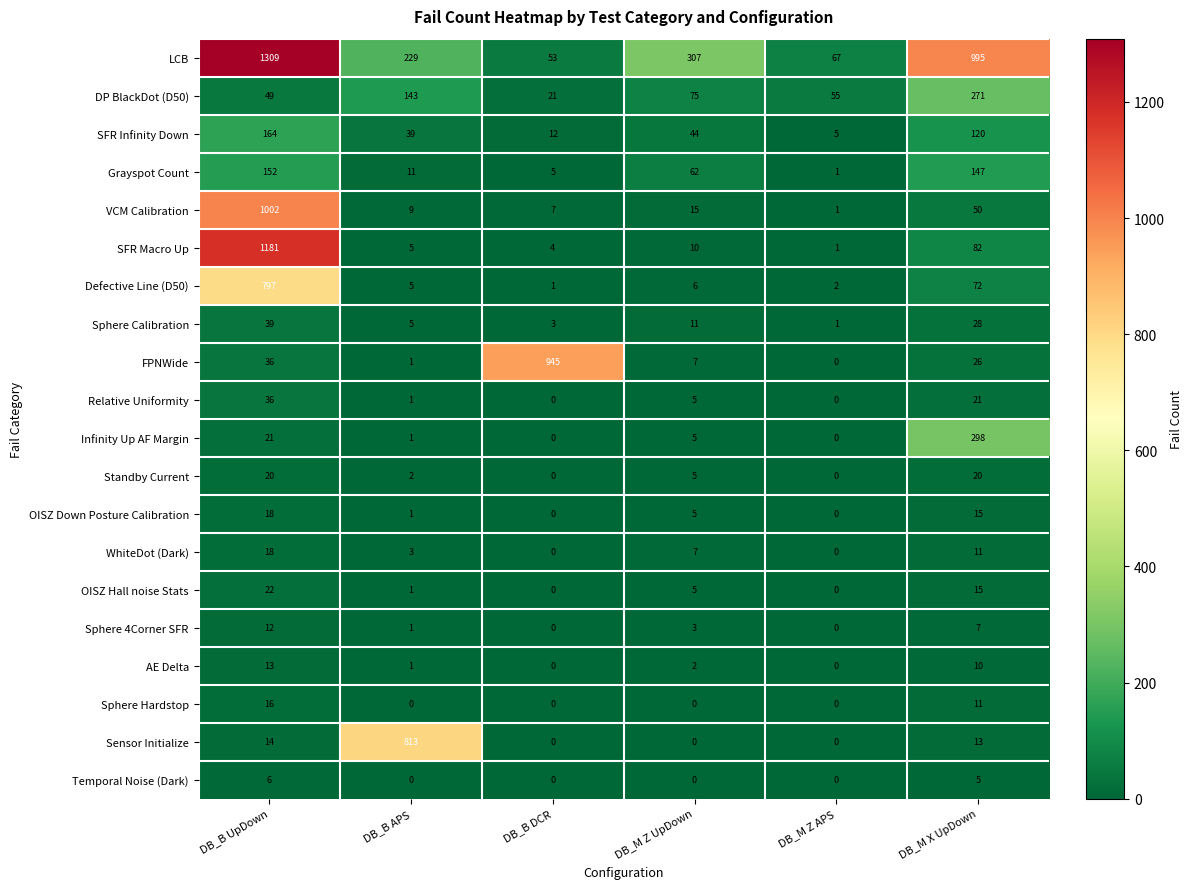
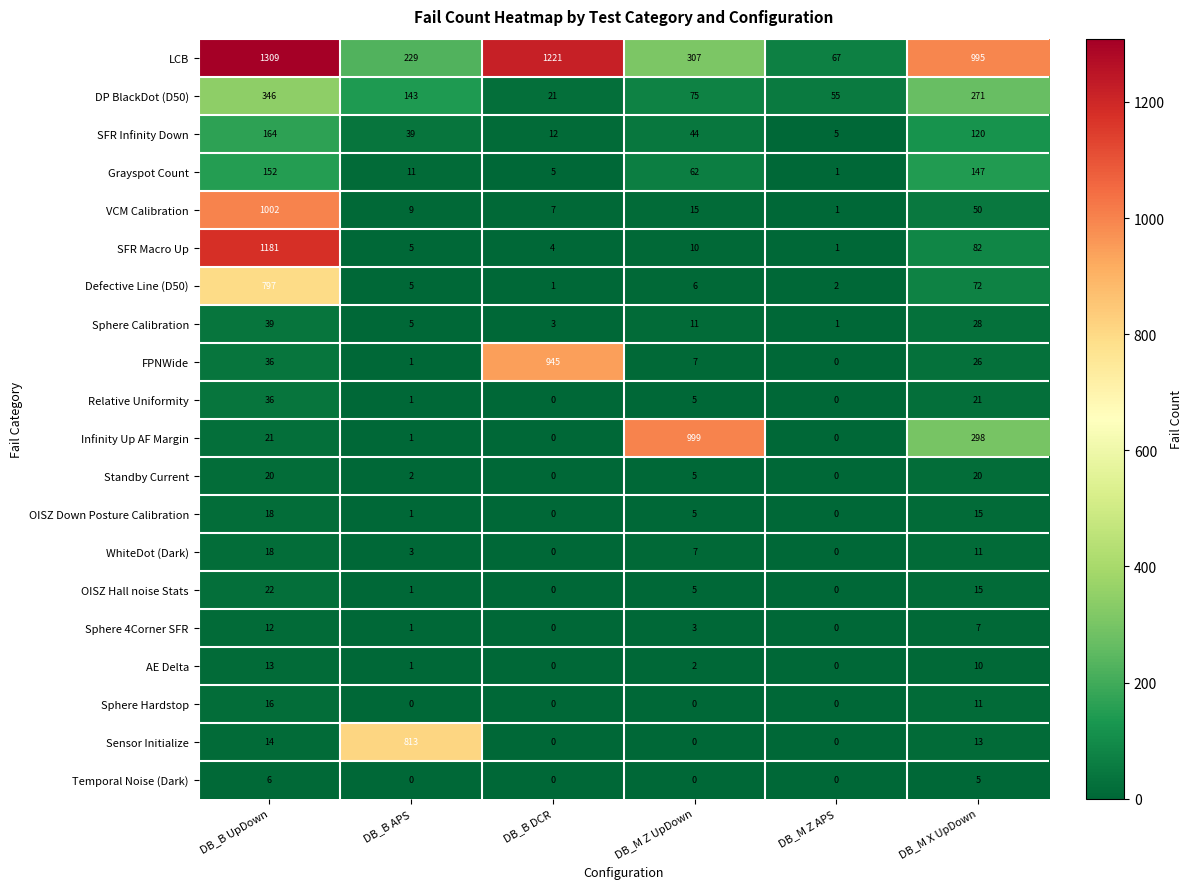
  {
    "LCB": {
      "DB_B UpDown": 1309,
      "DB_B APS": 229,
-     "DB_B DCR": 53,
+     "DB_B DCR": 1221,
      "DB_M Z UpDown": 307,
      "DB_M Z APS": 67,
      "DB_M X UpDown": 995
    },
    "DP BlackDot (D50)": {
-     "DB_B UpDown": 49,
+     "DB_B UpDown": 346,
      "DB_B APS": 143,
      "DB_B DCR": 21,
      "DB_M Z UpDown": 75,
      "DB_M Z APS": 55,
      "DB_M X UpDown": 271
    },
    "SFR Infinity Down": {
      "DB_B UpDown": 164,
      "DB_B APS": 39,
      "DB_B DCR": 12,
      "DB_M Z UpDown": 44,
      "DB_M Z APS": 5,
      "DB_M X UpDown": 120
    },
    "Grayspot Count": {
      "DB_B UpDown": 152,
      "DB_B APS": 11,
      "DB_B DCR": 5,
      "DB_M Z UpDown": 62,
      "DB_M Z APS": 1,
      "DB_M X UpDown": 147
    },
    "VCM Calibration": {
      "DB_B UpDown": 1002,
      "DB_B APS": 9,
      "DB_B DCR": 7,
      "DB_M Z UpDown": 15,
      "DB_M Z APS": 1,
      "DB_M X UpDown": 50
    },
    "SFR Macro Up": {
      "DB_B UpDown": 1181,
      "DB_B APS": 5,
      "DB_B DCR": 4,
      "DB_M Z UpDown": 10,
      "DB_M Z APS": 1,
      "DB_M X UpDown": 82
    },
    "Defective Line (D50)": {
      "DB_B UpDown": 797,
      "DB_B APS": 5,
      "DB_B DCR": 1,
      "DB_M Z UpDown": 6,
      "DB_M Z APS": 2,
      "DB_M X UpDown": 72
    },
    "Sphere Calibration": {
      "DB_B UpDown": 39,
      "DB_B APS": 5,
      "DB_B DCR": 3,
      "DB_M Z UpDown": 11,
      "DB_M Z APS": 1,
      "DB_M X UpDown": 28
    },
    "FPNWide": {
      "DB_B UpDown": 36,
      "DB_B APS": 1,
      "DB_B DCR": 945,
      "DB_M Z UpDown": 7,
      "DB_M Z APS": 0,
      "DB_M X UpDown": 26
    },
    "Relative Uniformity": {
      "DB_B UpDown": 36,
      "DB_B APS": 1,
      "DB_B DCR": 0,
      "DB_M Z UpDown": 5,
      "DB_M Z APS": 0,
      "DB_M X UpDown": 21
    },
    "Infinity Up AF Margin": {
      "DB_B UpDown": 21,
      "DB_B APS": 1,
      "DB_B DCR": 0,
-     "DB_M Z UpDown": 5,
+     "DB_M Z UpDown": 999,
      "DB_M Z APS": 0,
      "DB_M X UpDown": 298
    },
    "Standby Current": {
      "DB_B UpDown": 20,
      "DB_B APS": 2,
      "DB_B DCR": 0,
      "DB_M Z UpDown": 5,
      "DB_M Z APS": 0,
      "DB_M X UpDown": 20
    },
    "OISZ Down Posture Calibration": {
      "DB_B UpDown": 18,
      "DB_B APS": 1,
      "DB_B DCR": 0,
      "DB_M Z UpDown": 5,
      "DB_M Z APS": 0,
      "DB_M X UpDown": 15
    },
    "WhiteDot (Dark)": {
      "DB_B UpDown": 18,
      "DB_B APS": 3,
      "DB_B DCR": 0,
      "DB_M Z UpDown": 7,
      "DB_M Z APS": 0,
      "DB_M X UpDown": 11
    },
    "OISZ Hall noise Stats": {
      "DB_B UpDown": 22,
      "DB_B APS": 1,
      "DB_B DCR": 0,
      "DB_M Z UpDown": 5,
      "DB_M Z APS": 0,
      "DB_M X UpDown": 15
    },
    "Sphere 4Corner SFR": {
      "DB_B UpDown": 12,
      "DB_B APS": 1,
      "DB_B DCR": 0,
      "DB_M Z UpDown": 3,
      "DB_M Z APS": 0,
      "DB_M X UpDown": 7
    },
    "AE Delta": {
      "DB_B UpDown": 13,
      "DB_B APS": 1,
      "DB_B DCR": 0,
      "DB_M Z UpDown": 2,
      "DB_M Z APS": 0,
      "DB_M X UpDown": 10
    },
    "Sphere Hardstop": {
      "DB_B UpDown": 16,
      "DB_B APS": 0,
      "DB_B DCR": 0,
      "DB_M Z UpDown": 0,
      "DB_M Z APS": 0,
      "DB_M X UpDown": 11
    },
    "Sensor Initialize": {
      "DB_B UpDown": 14,
      "DB_B APS": 813,
      "DB_B DCR": 0,
      "DB_M Z UpDown": 0,
      "DB_M Z APS": 0,
      "DB_M X UpDown": 13
    },
    "Temporal Noise (Dark)": {
      "DB_B UpDown": 6,
      "DB_B APS": 0,
      "DB_B DCR": 0,
      "DB_M Z UpDown": 0,
      "DB_M Z APS": 0,
      "DB_M X UpDown": 5
    }
  }
